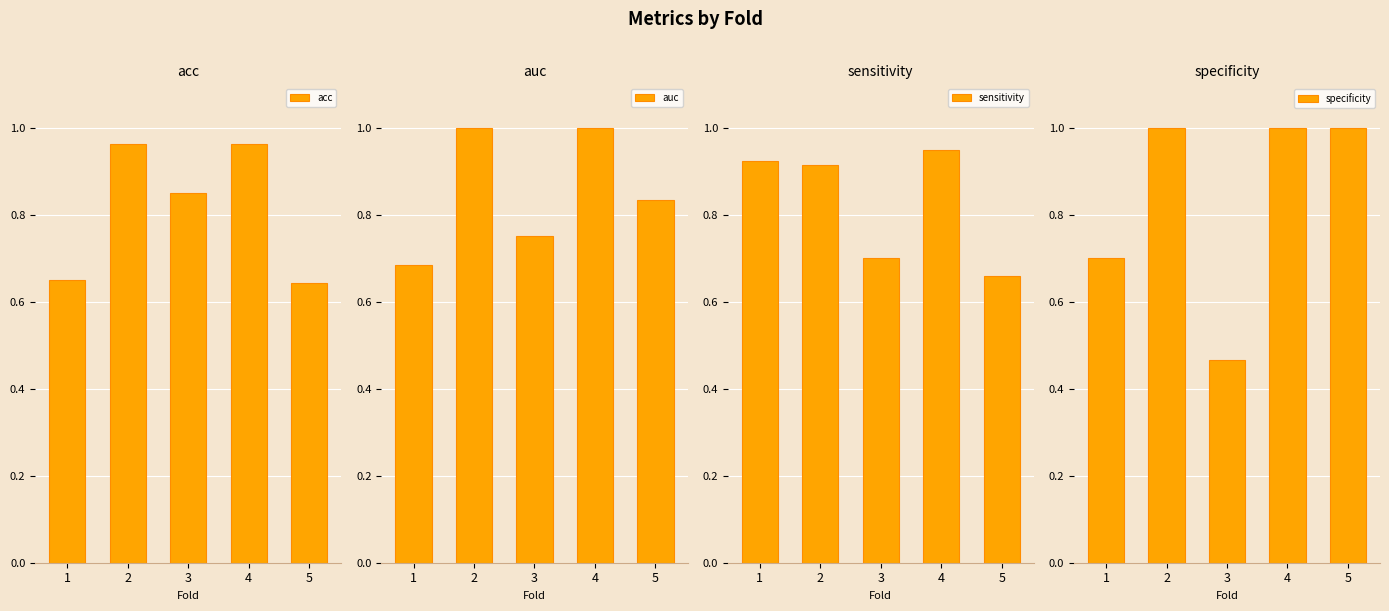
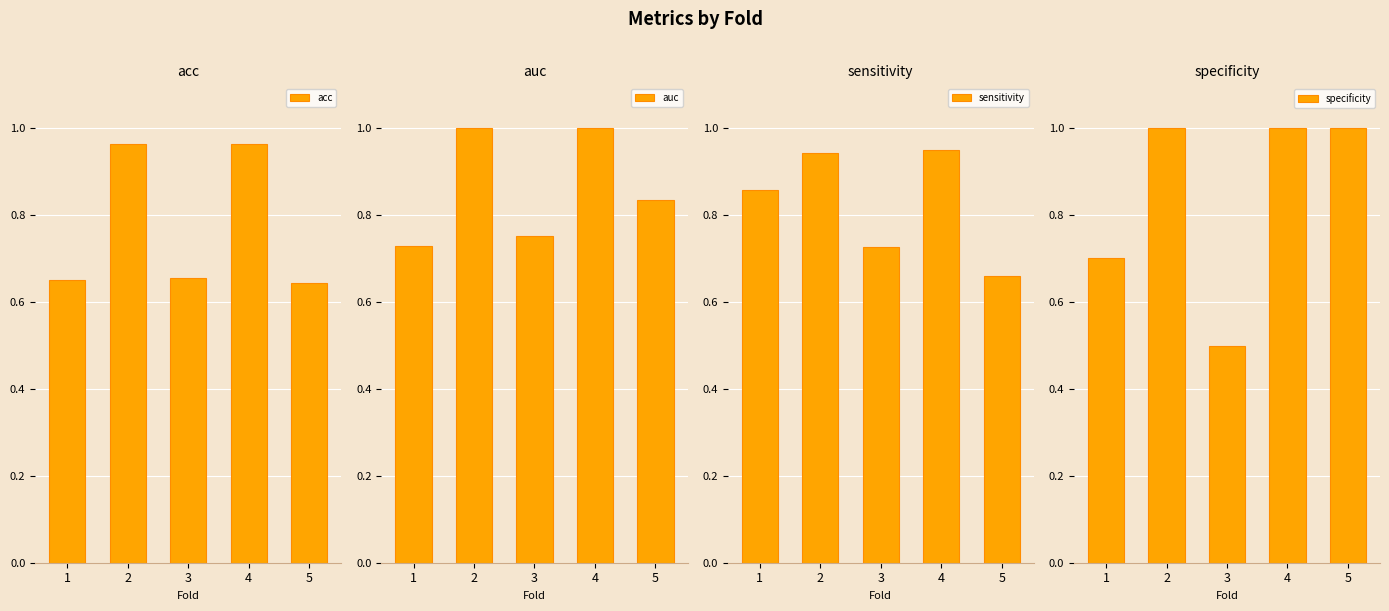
  {
    "acc": {
      "1": 0.65,
      "2": 0.96,
-     "3": 0.85,
+     "3": 0.65,
      "4": 0.96,
      "5": 0.64
    },
    "auc": {
-     "1": 0.68,
+     "1": 0.73,
      "2": 1.00,
      "3": 0.75,
      "4": 1.00,
      "5": 0.84
    },
    "sensitivity": {
-     "1": 0.92,
-     "2": 0.91,
-     "3": 0.70,
+     "1": 0.86,
+     "2": 0.94,
+     "3": 0.73,
      "4": 0.95,
      "5": 0.66
    },
    "specificity": {
      "1": 0.70,
      "2": 1.00,
-     "3": 0.47,
+     "3": 0.50,
      "4": 1.00,
      "5": 1.00
    }
  }
